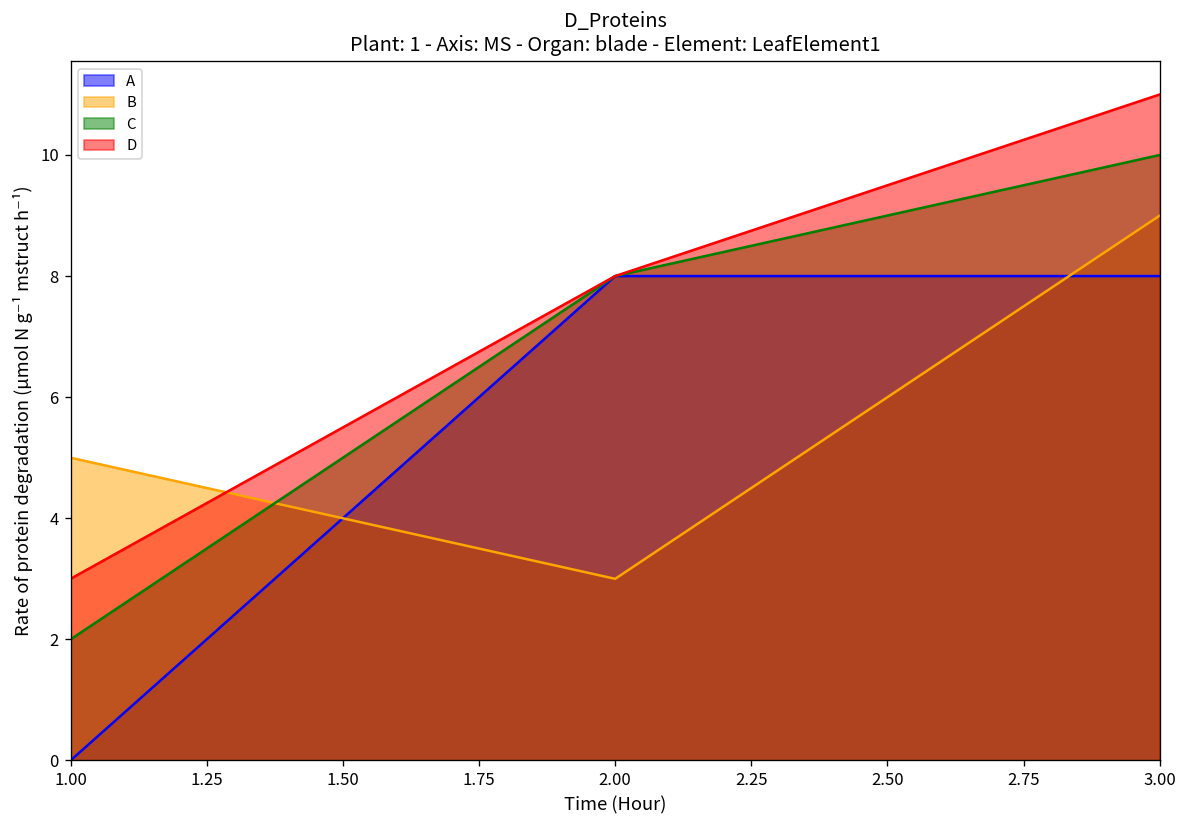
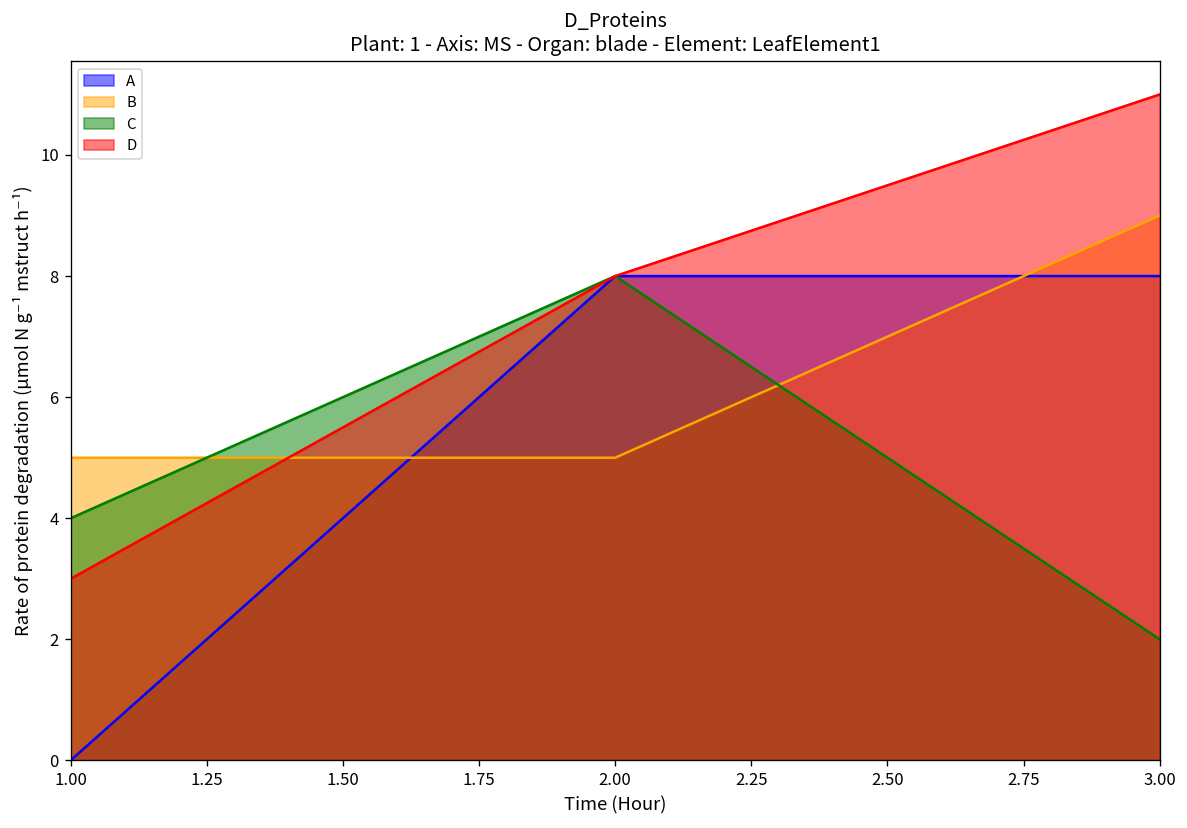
  {
    "A": {
      "1.00": 0,
      "3.00": 8
    },
    "B": {
      "1.00": 5,
-     "2.00": 3,
+     "2.00": 5,
      "3.00": 9
    },
    "C": {
-     "1.00": 2,
-     "3.00": 10
+     "1.00": 4,
+     "3.00": 2
    },
    "D": {
      "1.00": 3,
      "3.00": 11
    }
  }
